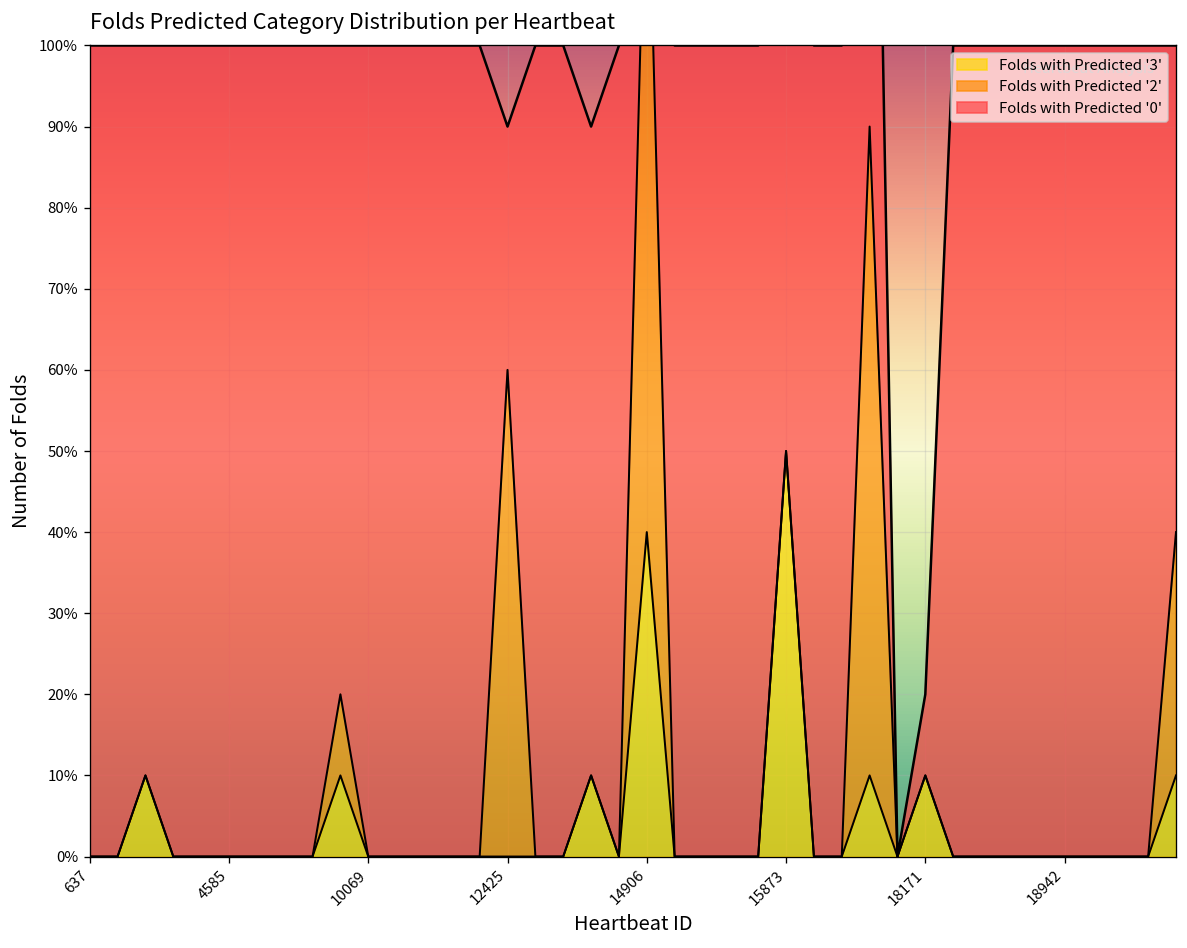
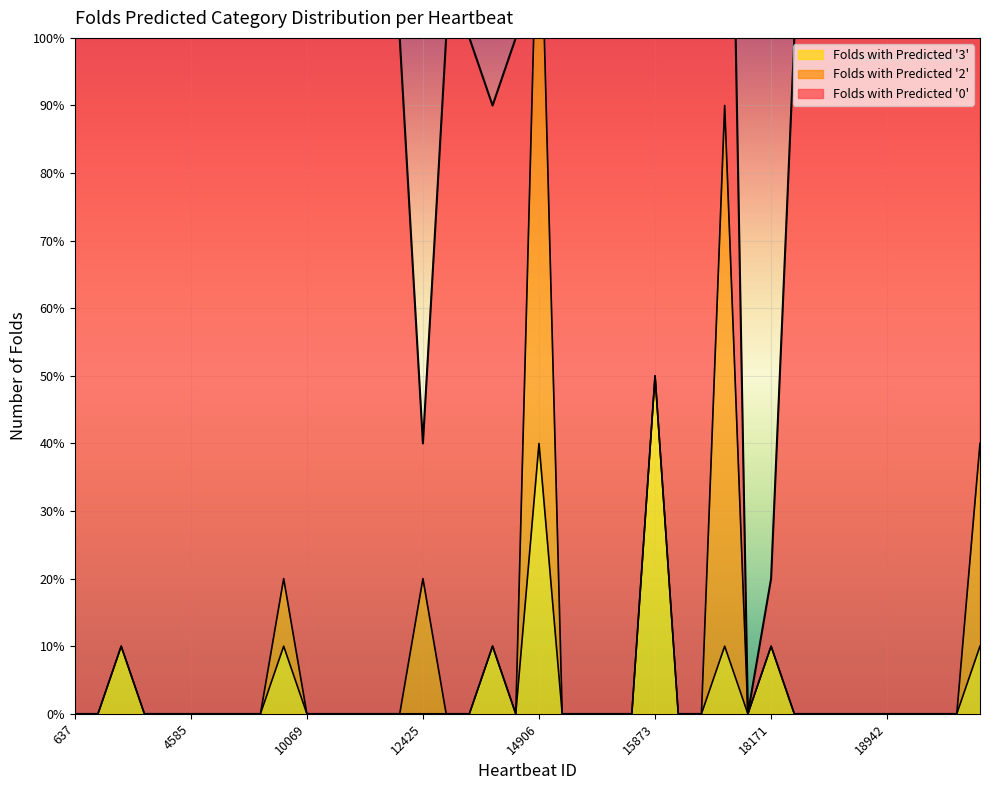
  {
    "Folds with Predicted '3'": {
      "12425": "0%",
      "14906": "40%"
    },
    "Folds with Predicted '2'": {
-     "12425": "60%"
+     "12425": "20%"
    },
    "Folds with Predicted '0'": {
      "637": "100%",
      "4585": "100%",
      "10069": "100%",
-     "12425": "30%",
+     "12425": "20%",
      "18171": "10%",
      "18942": "100%"
    }
  }
